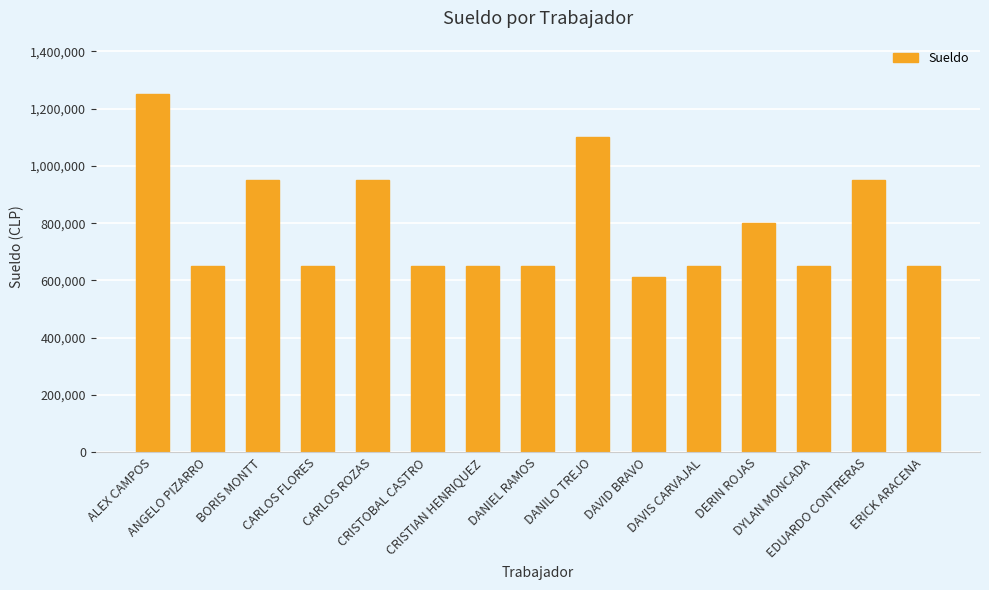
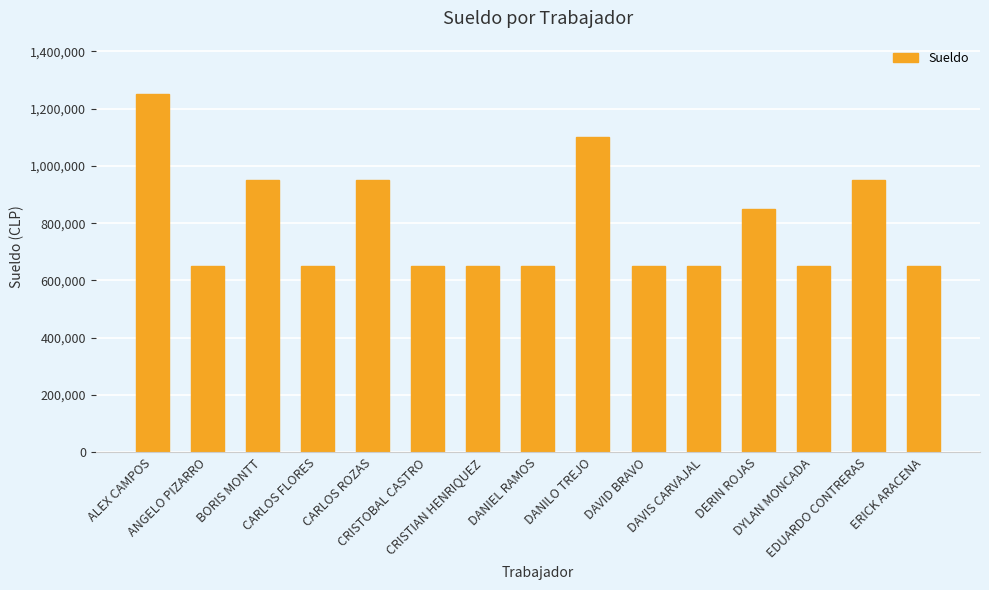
  {
    "ALEX CAMPOS": "1,250,000",
    "ANGELO PIZARRO": "650,000",
    "BORIS MONTT": "950,000",
    "CARLOS FLORES": "650,000",
    "CARLOS ROZAS": "950,000",
    "CRISTOBAL CASTRO": "650,000",
    "CRISTIAN HENRIQUEZ": "650,000",
    "DANIEL RAMOS": "650,000",
    "DANILO TREJO": "1,100,000",
-   "DAVID BRAVO": "610,000",
+   "DAVID BRAVO": "650,000",
    "DAVIS CARVAJAL": "650,000",
-   "DERIN ROJAS": "800,000",
+   "DERIN ROJAS": "850,000",
    "DYLAN MONCADA": "650,000",
    "EDUARDO CONTRERAS": "950,000",
    "ERICK ARACENA": "650,000"
  }
